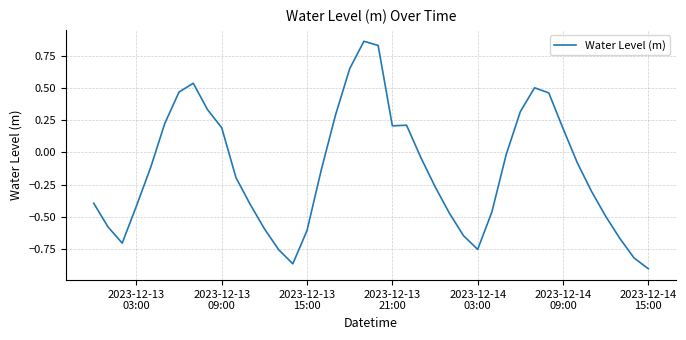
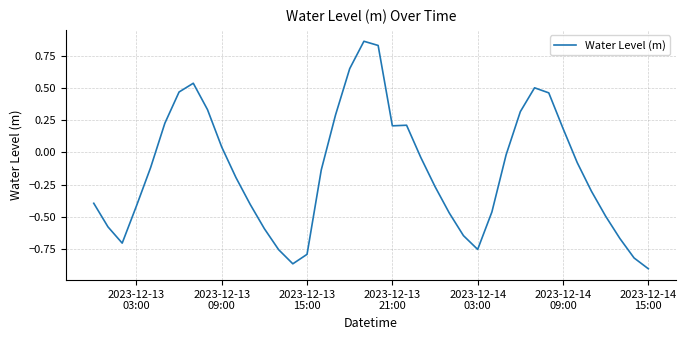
  {
    "2023-12-13 03:00": -0.42,
-   "2023-12-13 09:00": 0.19,
-   "2023-12-13 15:00": -0.61,
+   "2023-12-13 09:00": 0.04,
+   "2023-12-13 15:00": -0.79,
    "2023-12-13 21:00": 0.21,
    "2023-12-14 03:00": -0.75,
    "2023-12-14 09:00": 0.19,
    "2023-12-14 15:00": -0.90
  }
